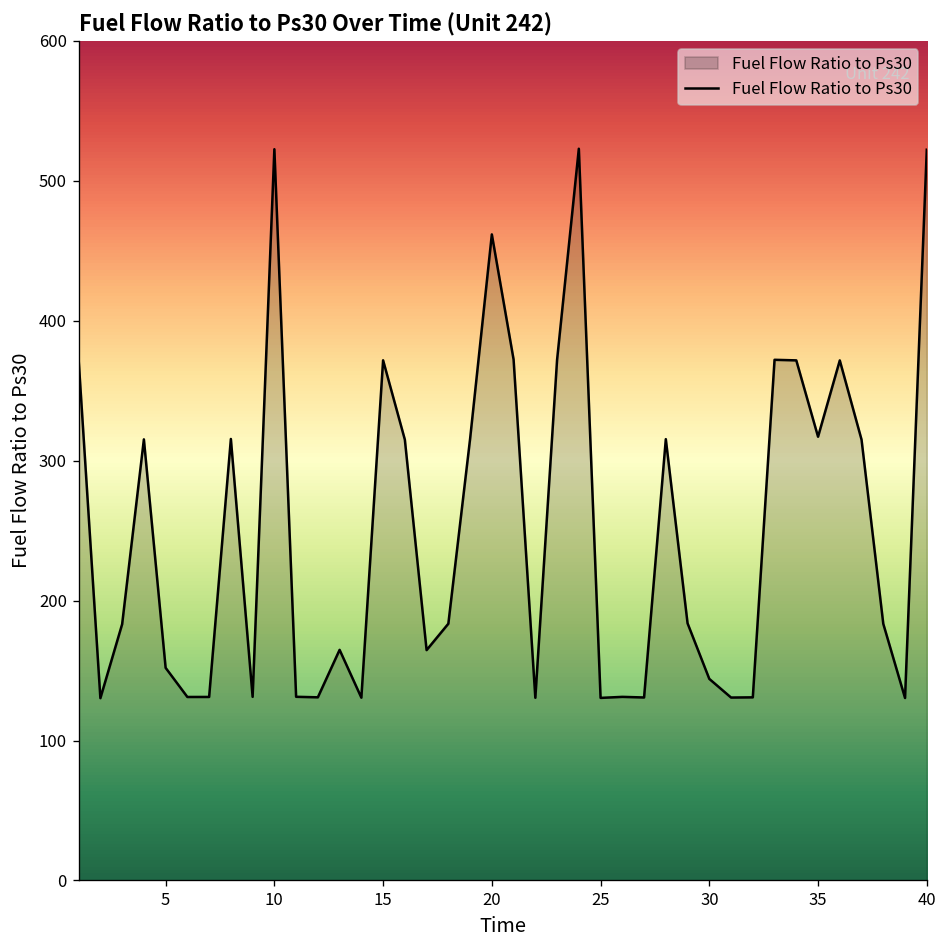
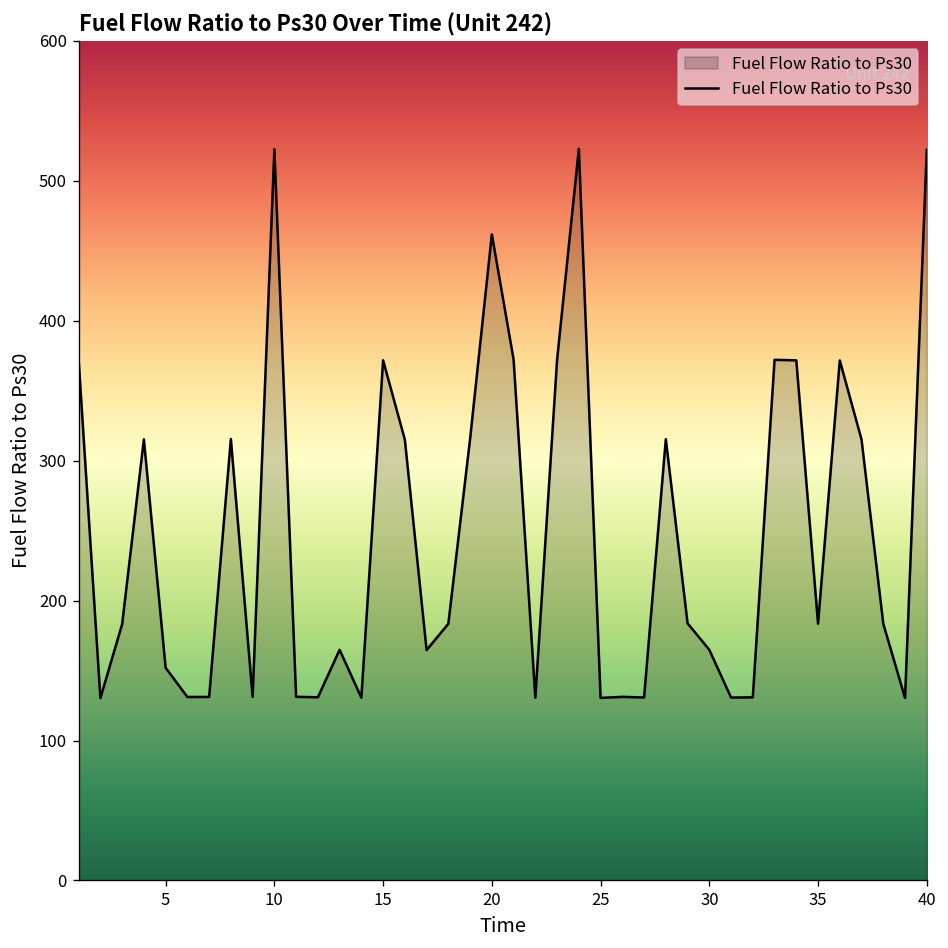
  {
    "5": 152,
    "10": 523,
    "15": 372,
    "20": 462,
    "25": 130,
-   "30": 144,
-   "35": 317,
+   "30": 165,
+   "35": 184,
    "40": 522
  }
